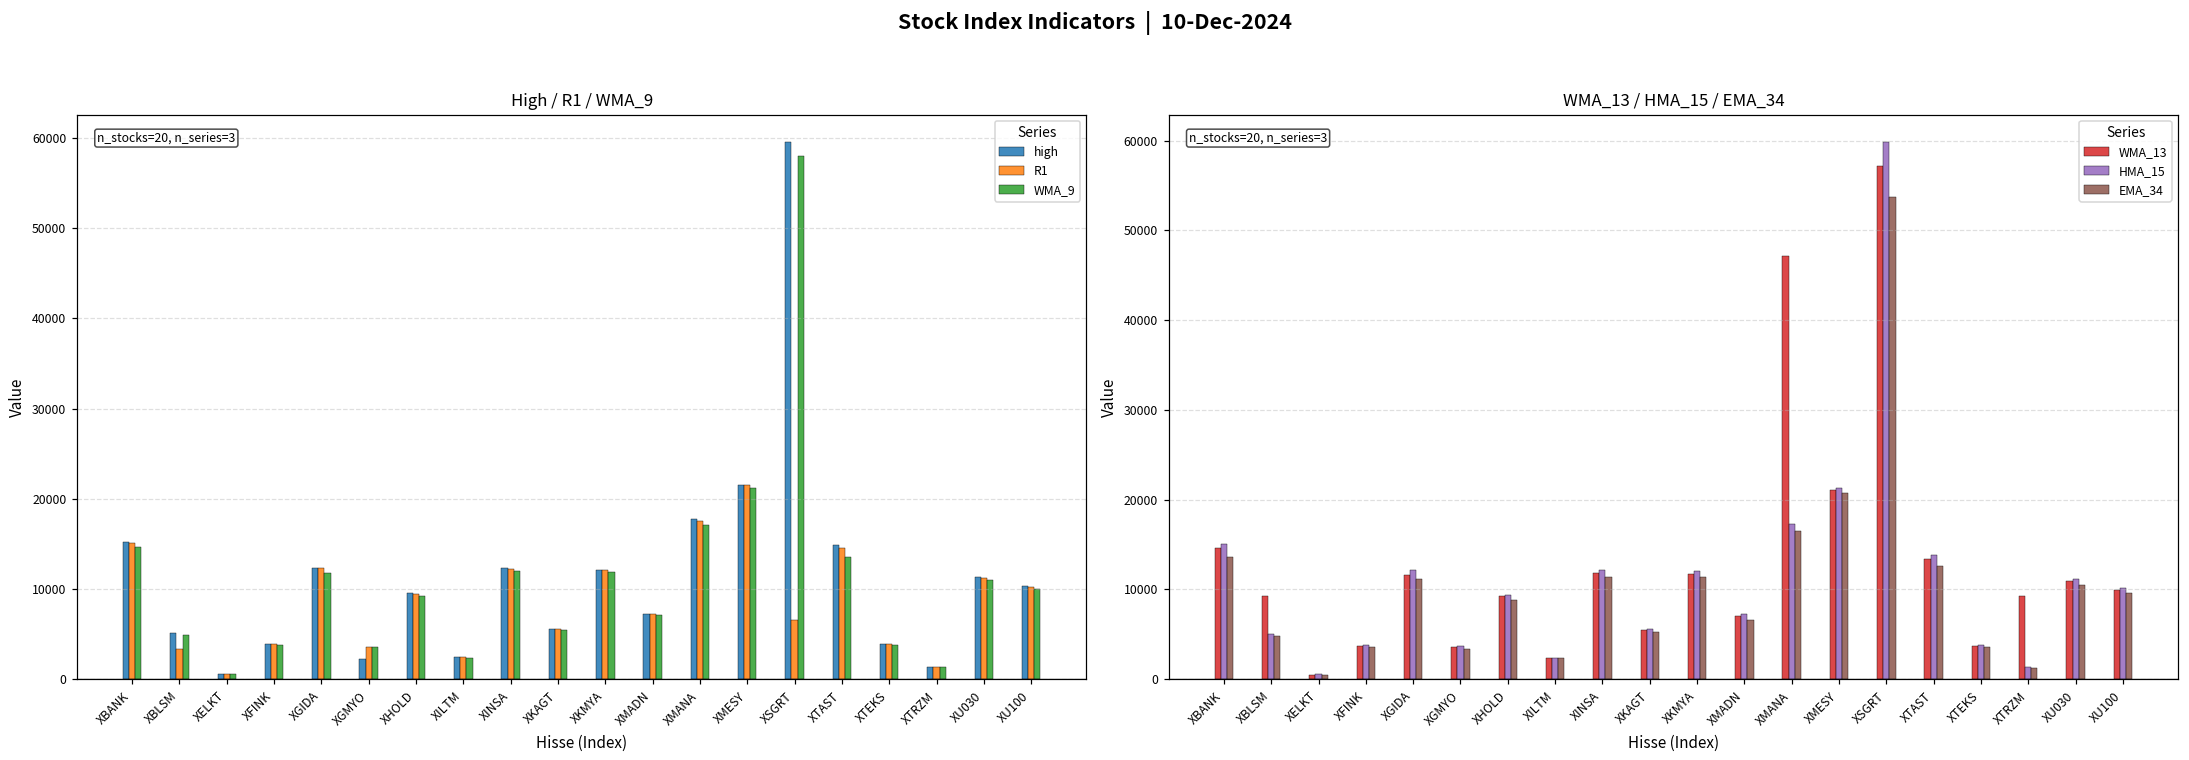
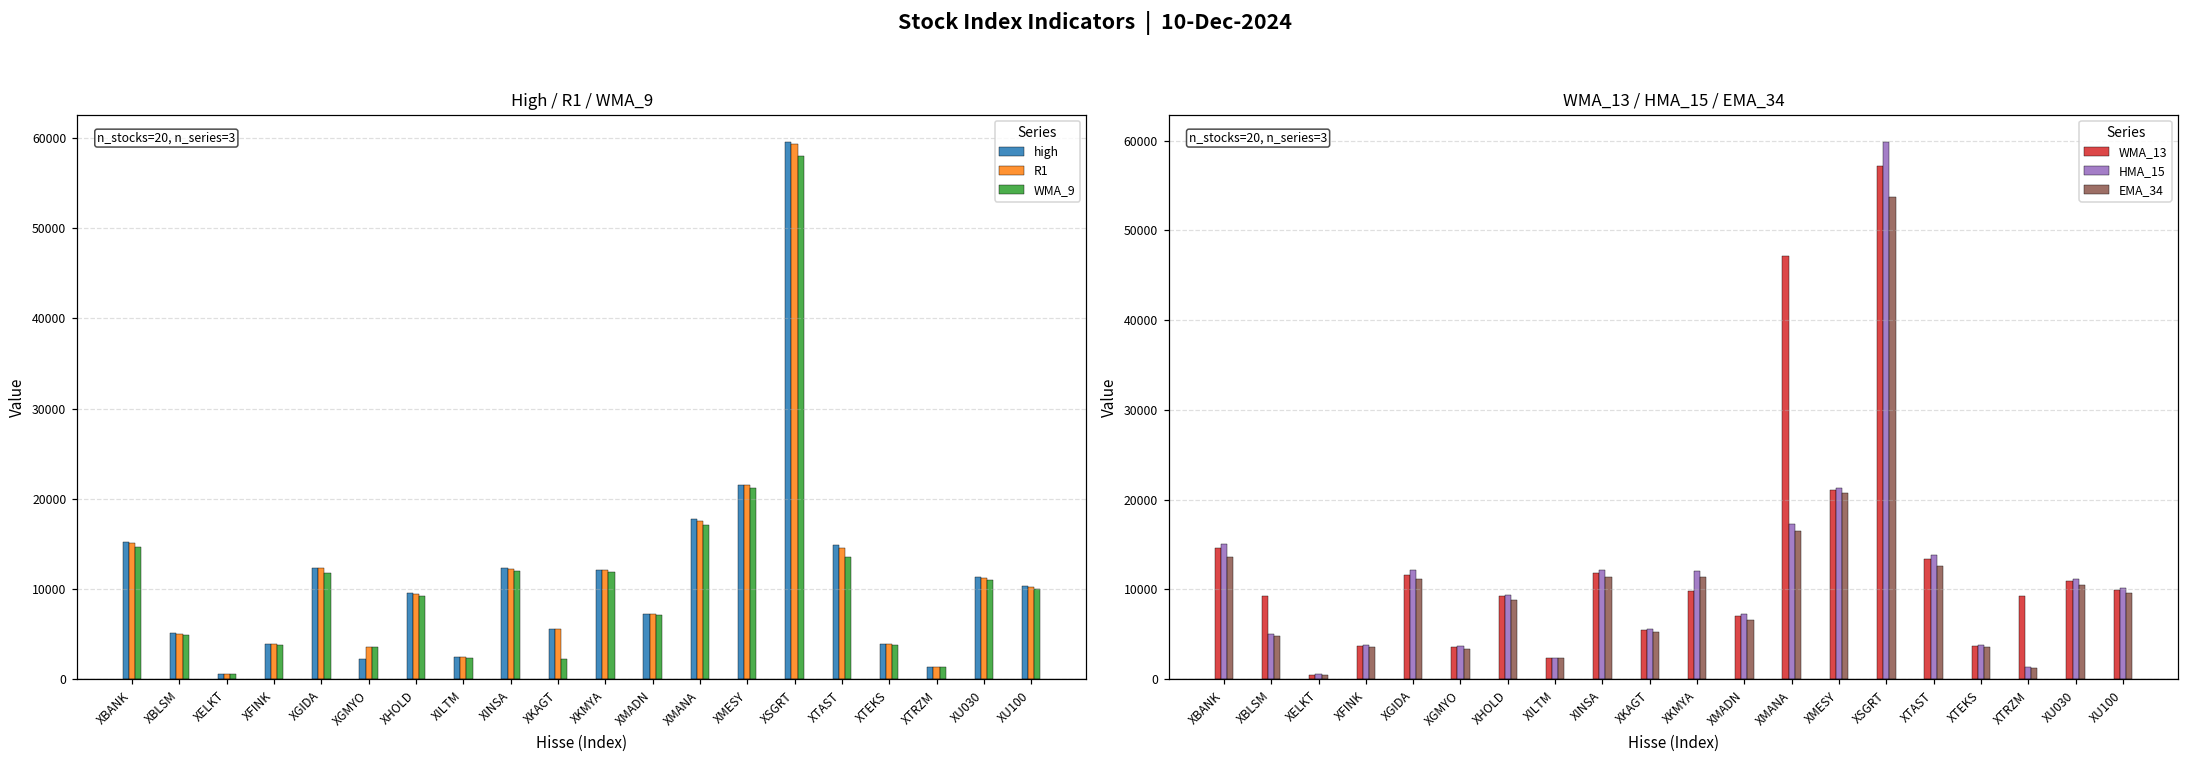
  {
    "High / R1 / WMA_9": {
      "high": {
        "XBANK": 15000,
        "XBLSM": 5000,
        "XELKT": 1000,
        "XFINK": 4000,
        "XGIDA": 12000,
        "XGMYO": 2000,
        "XHOLD": 9000,
        "XILTM": 2000,
        "XINSA": 12000,
        "XKAGT": 6000,
        "XKMYA": 12000,
        "XMADN": 7000,
        "XMANA": 18000,
        "XMESY": 22000,
        "XSGRT": 60000,
        "XTAST": 15000,
        "XTEKS": 4000,
        "XTRZM": 1000,
        "XU030": 11000,
        "XU100": 10000
      },
      "R1": {
        "XBANK": 15000,
-       "XBLSM": 3000,
+       "XBLSM": 5000,
        "XELKT": 1000,
        "XFINK": 4000,
        "XGIDA": 12000,
        "XGMYO": 4000,
        "XHOLD": 9000,
        "XILTM": 2000,
        "XINSA": 12000,
        "XKAGT": 6000,
        "XKMYA": 12000,
        "XMADN": 7000,
        "XMANA": 18000,
        "XMESY": 21000,
-       "XSGRT": 7000,
+       "XSGRT": 59000,
        "XTAST": 15000,
        "XTEKS": 4000,
        "XTRZM": 1000,
        "XU030": 11000,
        "XU100": 10000
      },
      "WMA_9": {
        "XBANK": 15000,
        "XBLSM": 5000,
        "XELKT": 1000,
        "XFINK": 4000,
        "XGIDA": 12000,
        "XGMYO": 4000,
        "XHOLD": 9000,
        "XILTM": 2000,
        "XINSA": 12000,
-       "XKAGT": 5000,
+       "XKAGT": 2000,
        "XKMYA": 12000,
        "XMADN": 7000,
        "XMANA": 17000,
        "XMESY": 21000,
        "XSGRT": 58000,
        "XTAST": 14000,
        "XTEKS": 4000,
        "XTRZM": 1000,
        "XU030": 11000,
        "XU100": 10000
      }
    },
    "WMA_13 / HMA_15 / EMA_34": {
      "WMA_13": {
        "XBANK": 15000,
        "XBLSM": 9000,
        "XELKT": 1000,
        "XFINK": 4000,
        "XGIDA": 12000,
        "XGMYO": 4000,
        "XHOLD": 9000,
        "XILTM": 2000,
        "XINSA": 12000,
        "XKAGT": 5000,
-       "XKMYA": 12000,
+       "XKMYA": 10000,
        "XMADN": 7000,
        "XMANA": 47000,
        "XMESY": 21000,
        "XSGRT": 57000,
        "XTAST": 13000,
        "XTEKS": 4000,
        "XTRZM": 9000,
        "XU030": 11000,
        "XU100": 10000
      },
      "HMA_15": {
        "XBANK": 15000,
        "XBLSM": 5000,
        "XELKT": 1000,
        "XFINK": 4000,
        "XGIDA": 12000,
        "XGMYO": 4000,
        "XHOLD": 9000,
        "XILTM": 2000,
        "XINSA": 12000,
        "XKAGT": 6000,
        "XKMYA": 12000,
        "XMADN": 7000,
        "XMANA": 17000,
        "XMESY": 21000,
        "XSGRT": 60000,
        "XTAST": 14000,
        "XTEKS": 4000,
        "XTRZM": 1000,
        "XU030": 11000,
        "XU100": 10000
      },
      "EMA_34": {
        "XBANK": 14000,
        "XBLSM": 5000,
        "XELKT": 0,
        "XFINK": 4000,
        "XGIDA": 11000,
        "XGMYO": 3000,
        "XHOLD": 9000,
        "XILTM": 2000,
        "XINSA": 11000,
        "XKAGT": 5000,
        "XKMYA": 11000,
        "XMADN": 7000,
        "XMANA": 16000,
        "XMESY": 21000,
        "XSGRT": 54000,
        "XTAST": 13000,
        "XTEKS": 4000,
        "XTRZM": 1000,
        "XU030": 11000,
        "XU100": 10000
      }
    }
  }
